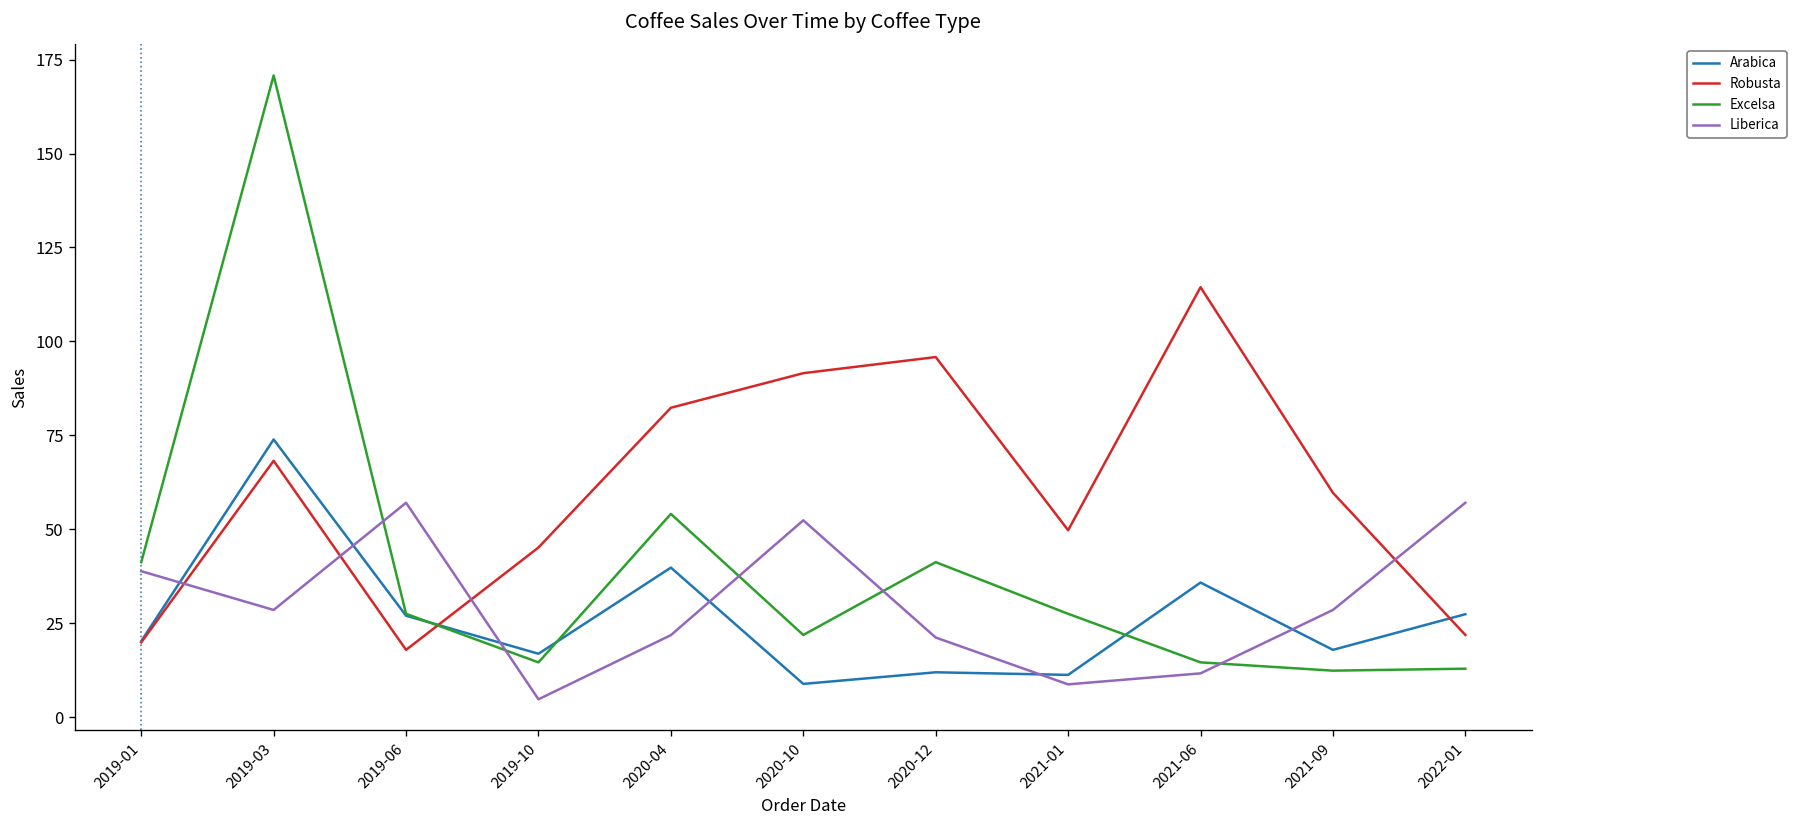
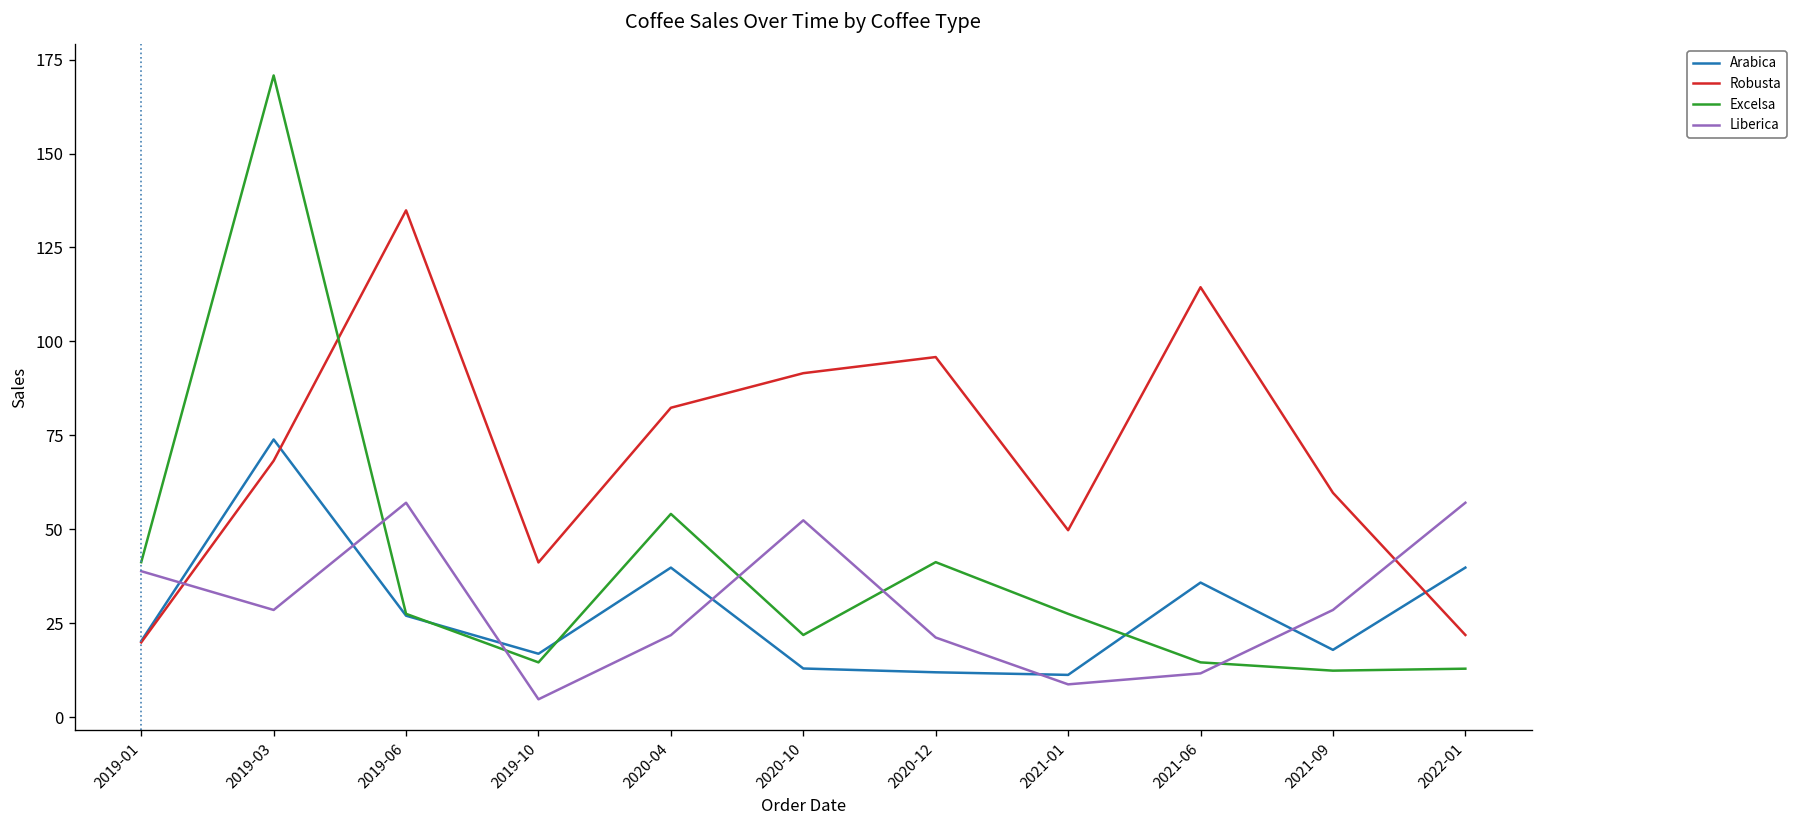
  {
    "Arabica": {
      "2019-03": 74,
      "2019-10": 17,
      "2020-04": 40,
-     "2020-10": 9,
+     "2020-10": 13,
      "2020-12": 12,
      "2021-01": 11,
      "2021-06": 36,
      "2021-09": 18,
-     "2022-01": 27
+     "2022-01": 40
    },
    "Robusta": {
      "2019-03": 68,
-     "2019-06": 18,
-     "2019-10": 45,
+     "2019-06": 135,
+     "2019-10": 41,
      "2020-04": 82,
      "2020-10": 92,
      "2020-12": 96,
      "2021-01": 50,
      "2021-06": 114,
      "2021-09": 60,
      "2022-01": 22
    },
    "Excelsa": {
      "2019-01": 41,
      "2019-03": 171,
      "2019-10": 15,
      "2020-04": 54,
      "2020-10": 22,
      "2020-12": 41,
      "2021-01": 28,
      "2021-06": 15,
      "2021-09": 12,
      "2022-01": 13
    },
    "Liberica": {
      "2019-01": 39,
      "2019-03": 29,
      "2019-06": 57,
      "2019-10": 5,
      "2020-04": 22,
      "2020-10": 52,
      "2020-12": 21,
      "2021-01": 9,
      "2021-06": 12,
      "2021-09": 29,
      "2022-01": 57
    }
  }
